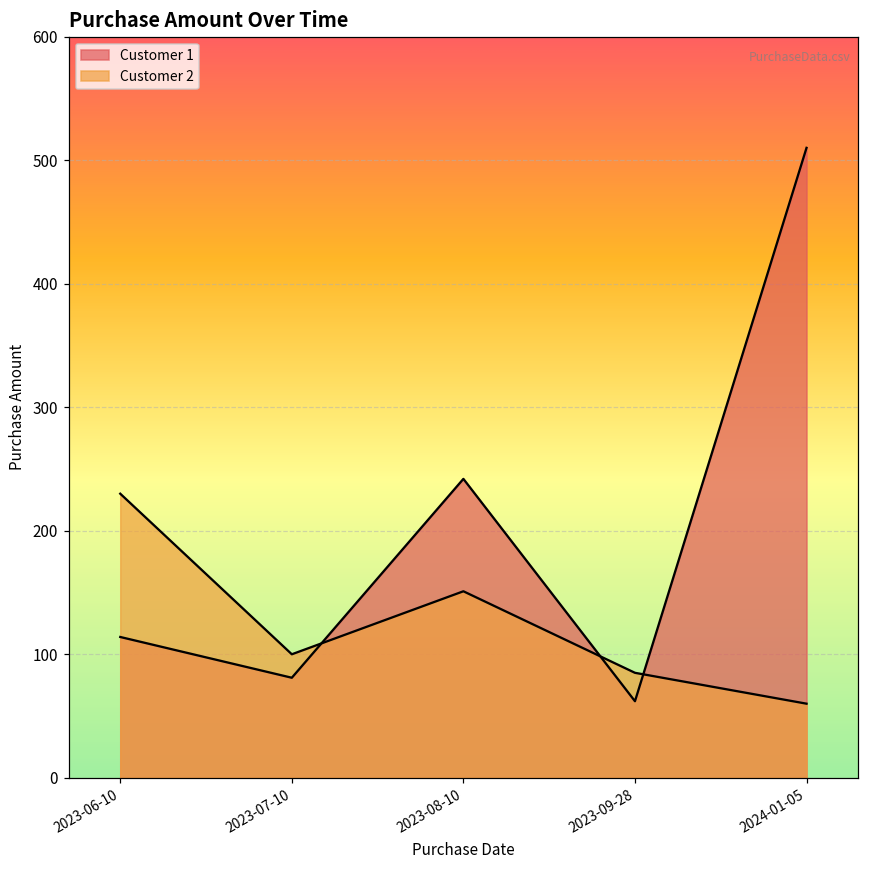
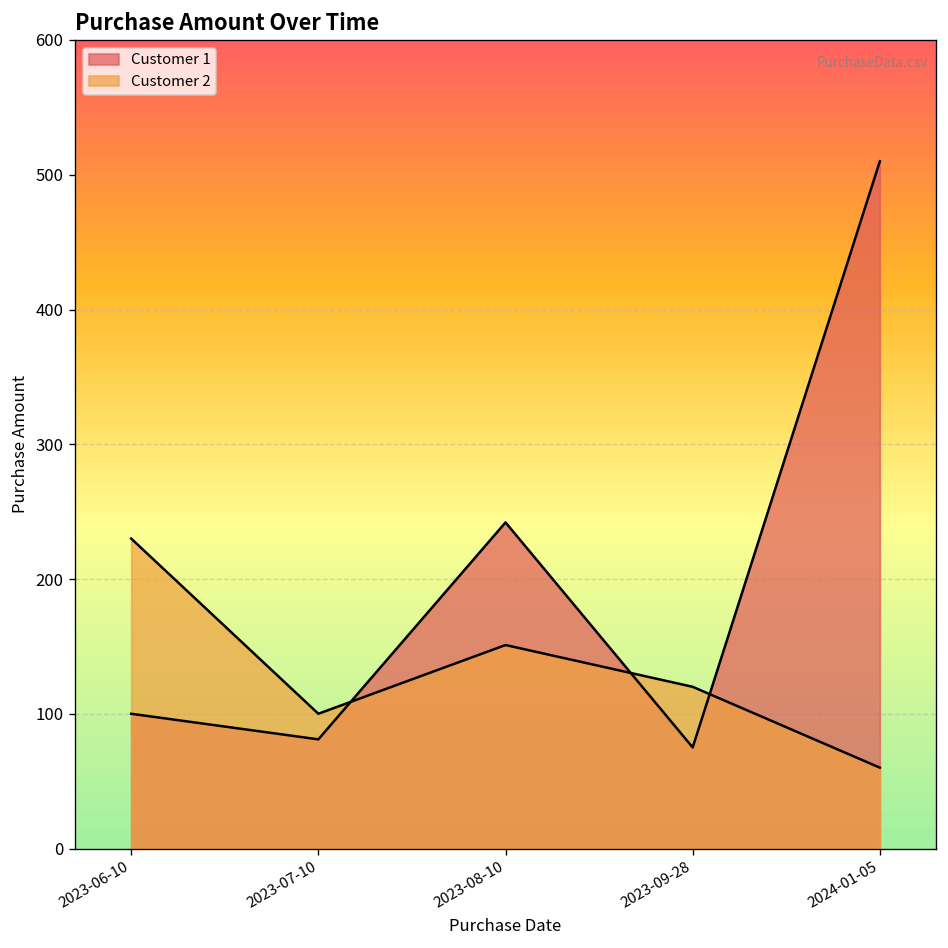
  {
    "Customer 1": {
-     "2023-06-10": 114,
+     "2023-06-10": 100,
      "2023-07-10": 81,
      "2023-08-10": 242,
-     "2023-09-28": 62,
+     "2023-09-28": 75,
      "2024-01-05": 510
    },
    "Customer 2": {
      "2023-06-10": 230,
      "2023-07-10": 100,
      "2023-08-10": 151,
-     "2023-09-28": 85,
+     "2023-09-28": 120,
      "2024-01-05": 60
    }
  }
